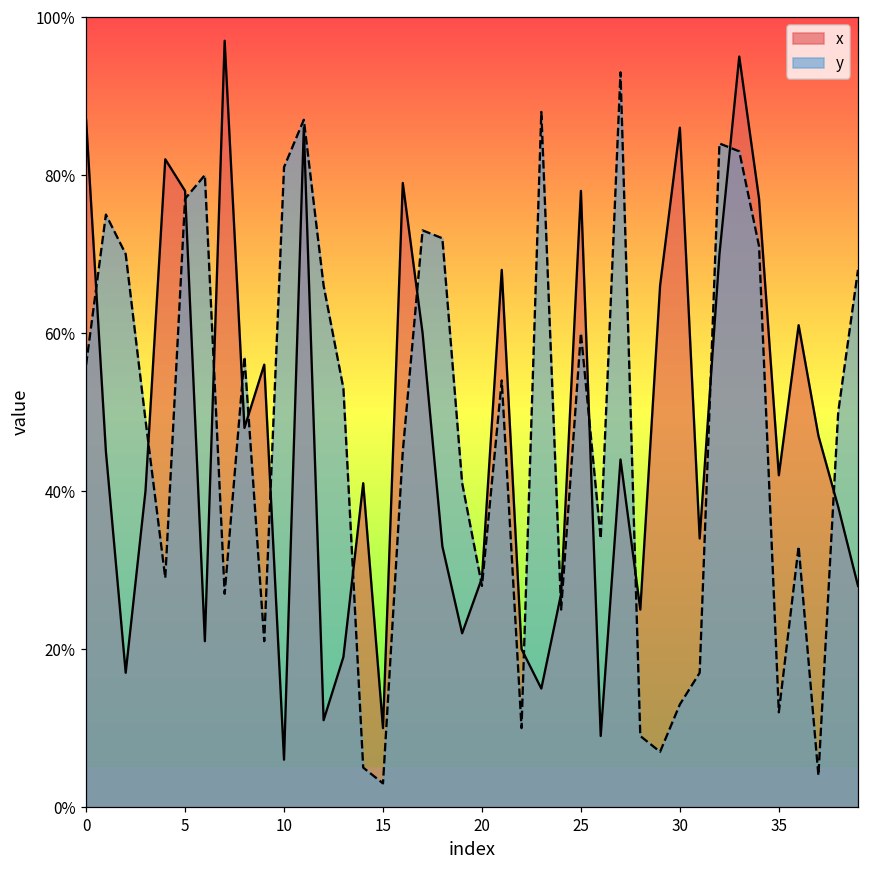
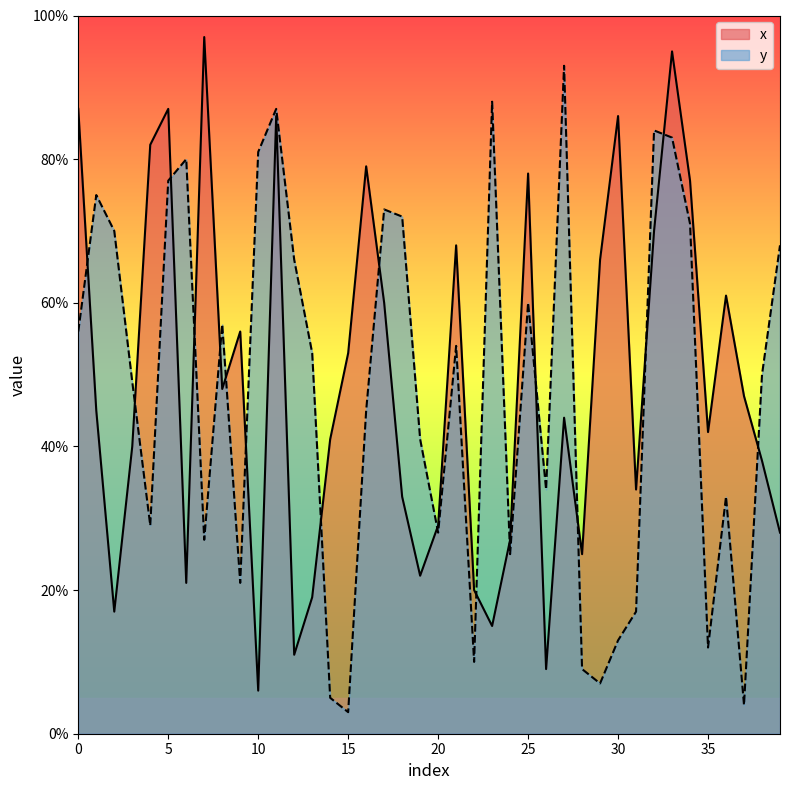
  {
    "x": {
      "0": "87%",
-     "5": "78%",
+     "5": "87%",
      "10": "6%",
-     "15": "10%",
+     "15": "53%",
      "20": "29%",
      "25": "78%",
      "30": "86%",
      "35": "42%"
    },
    "y": {
      "0": "56%",
      "5": "77%",
      "10": "81%",
      "20": "28%",
      "25": "60%",
      "30": "13%",
      "35": "12%"
    }
  }
